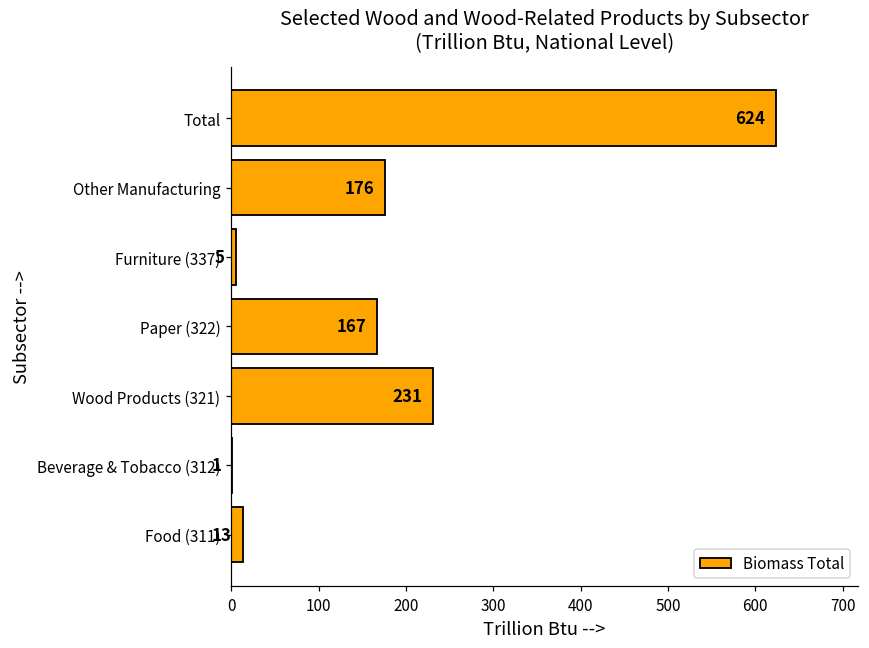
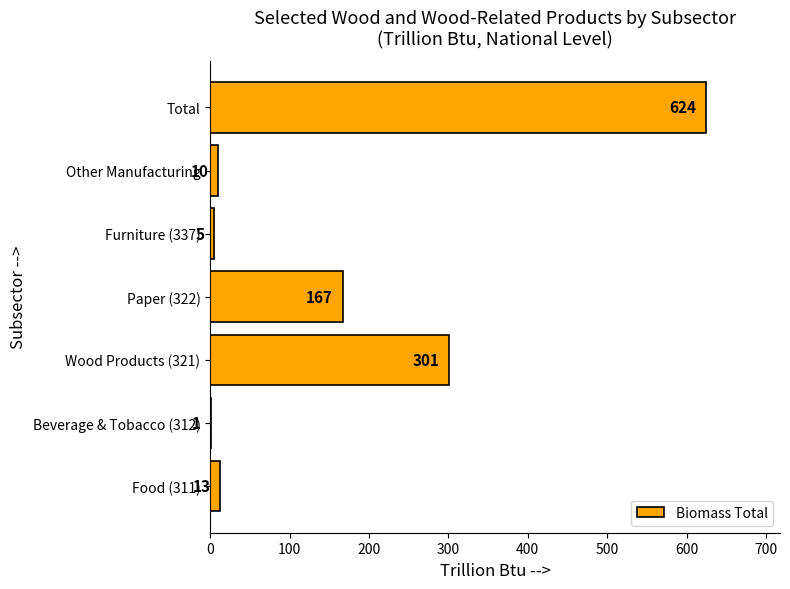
  {
    "Total": 624,
-   "Other Manufacturing": 176,
+   "Other Manufacturing": 10,
    "Furniture (337)": 5,
    "Paper (322)": 167,
-   "Wood Products (321)": 231,
+   "Wood Products (321)": 301,
    "Beverage & Tobacco (312)": 1,
    "Food (311)": 13
  }
